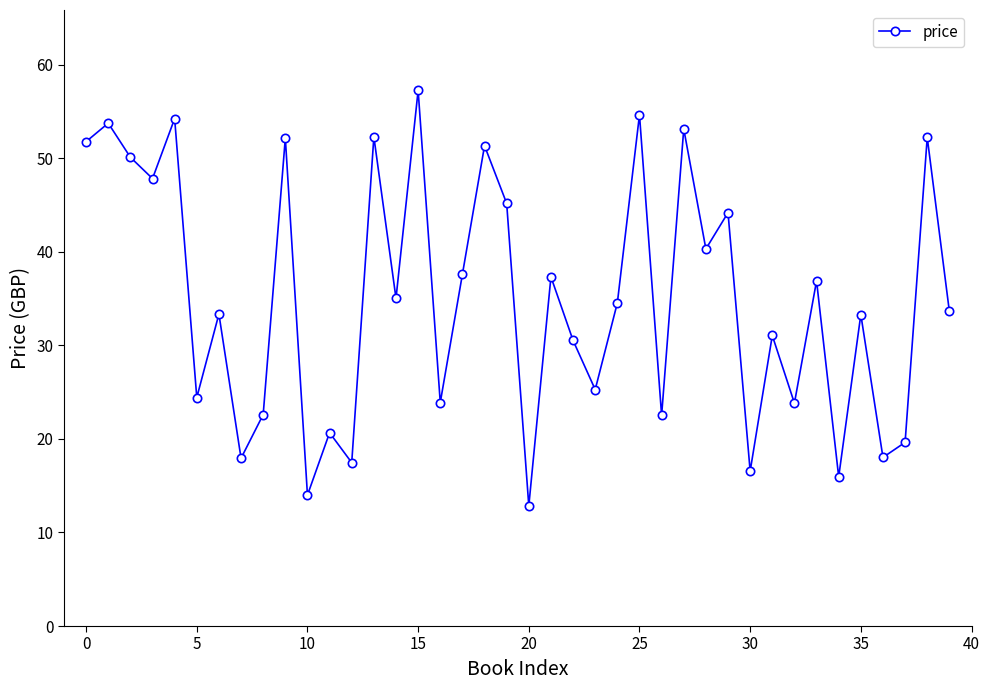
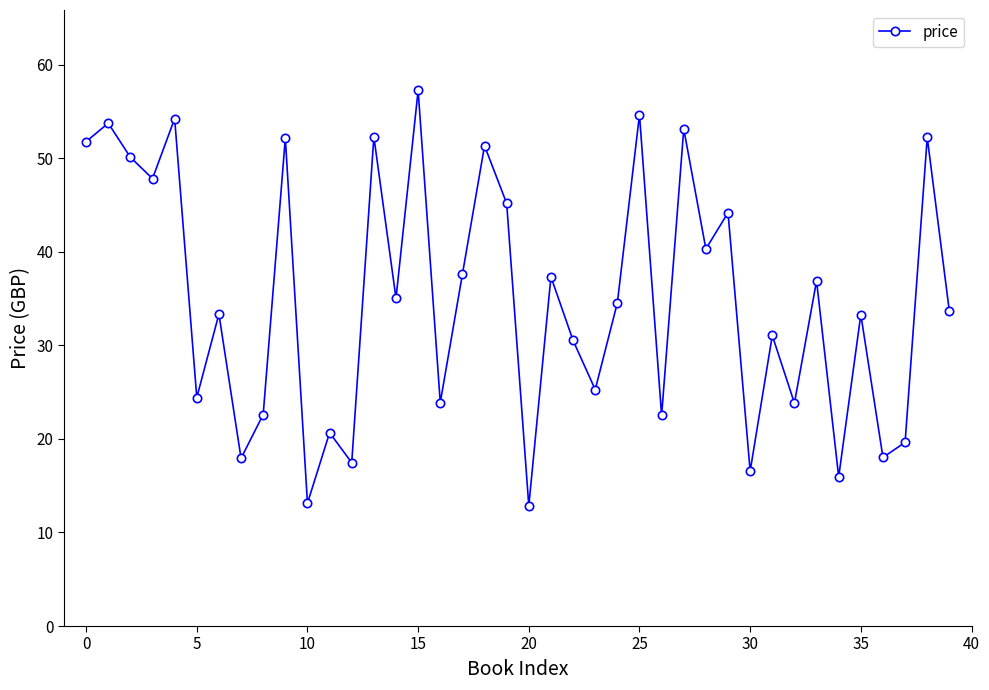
  {
    "0": 52,
    "5": 24,
-   "10": 14,
+   "10": 13,
    "15": 57,
    "20": 13,
    "25": 55,
    "30": 17,
    "35": 33
  }
